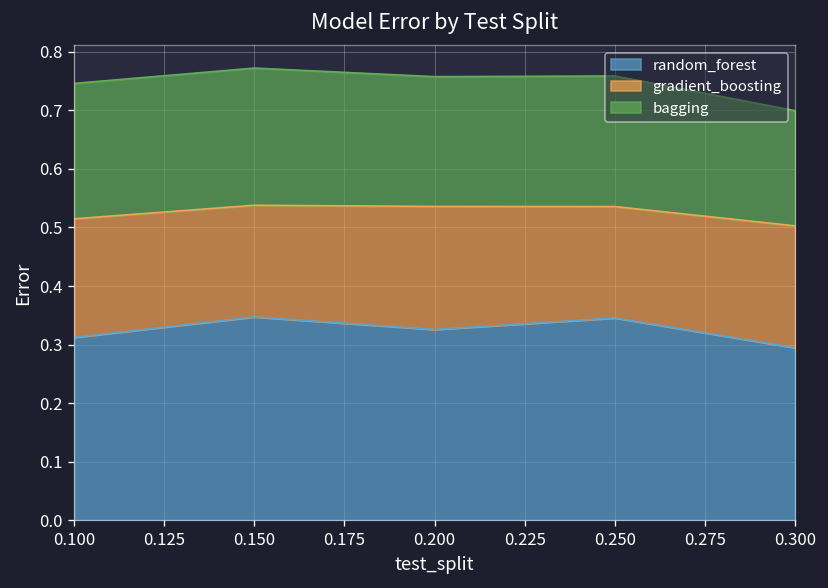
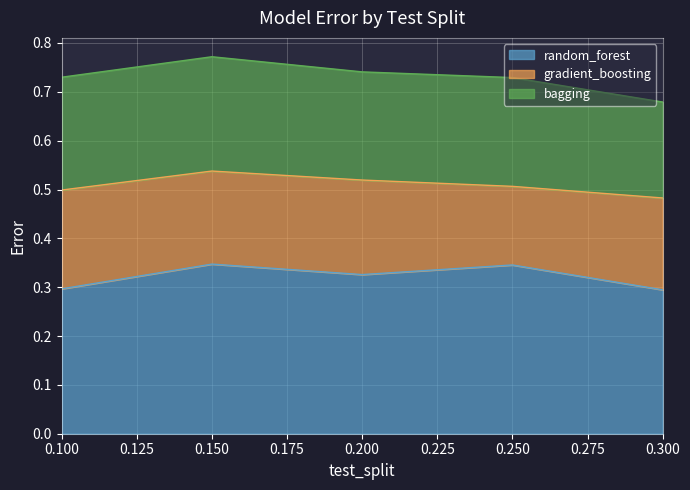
  {
    "random_forest": {
-     "0.100": 0.31,
+     "0.100": 0.30,
      "0.150": 0.35,
      "0.200": 0.33,
      "0.250": 0.35,
      "0.300": 0.29
    },
    "gradient_boosting": {
      "0.100": 0.20,
      "0.150": 0.19,
-     "0.200": 0.21,
-     "0.250": 0.19,
-     "0.300": 0.21
+     "0.200": 0.19,
+     "0.250": 0.16,
+     "0.300": 0.19
    },
    "bagging": {
      "0.100": 0.23,
      "0.150": 0.23,
      "0.200": 0.22,
      "0.300": 0.20
    }
  }
